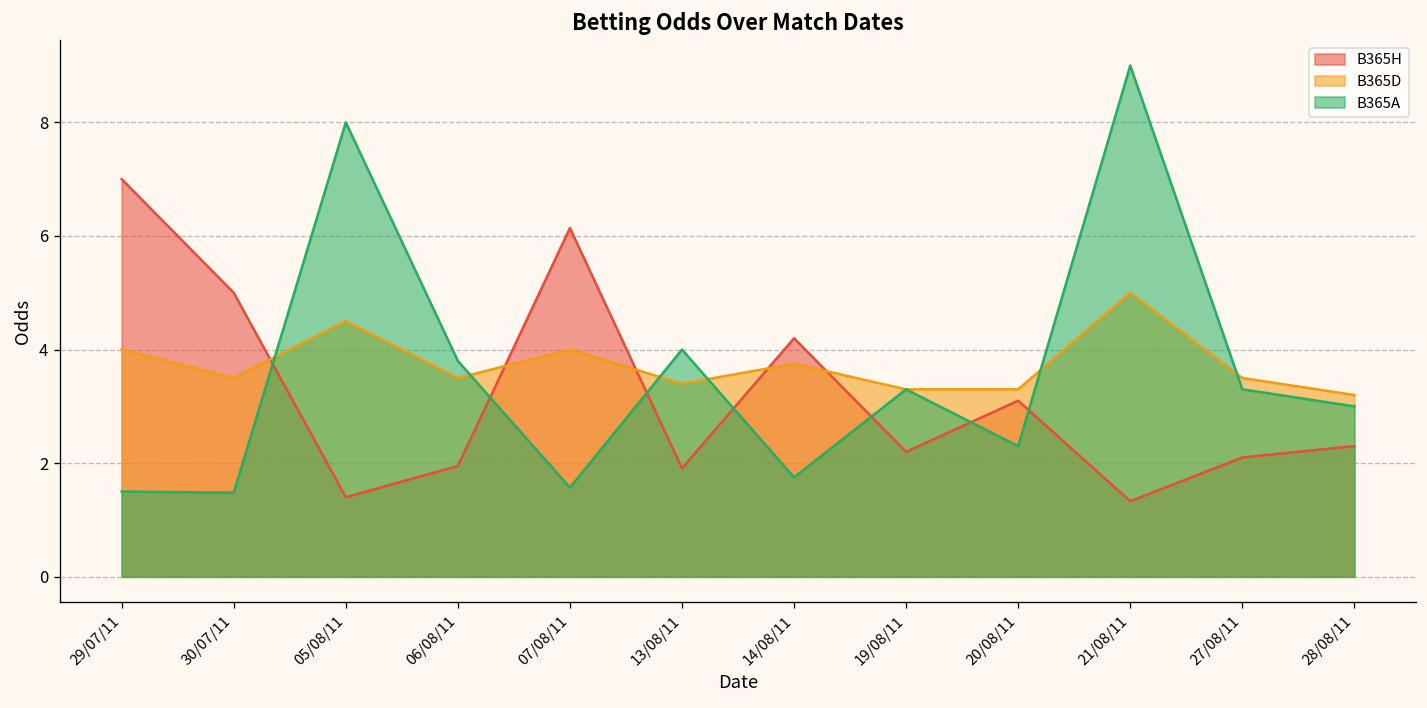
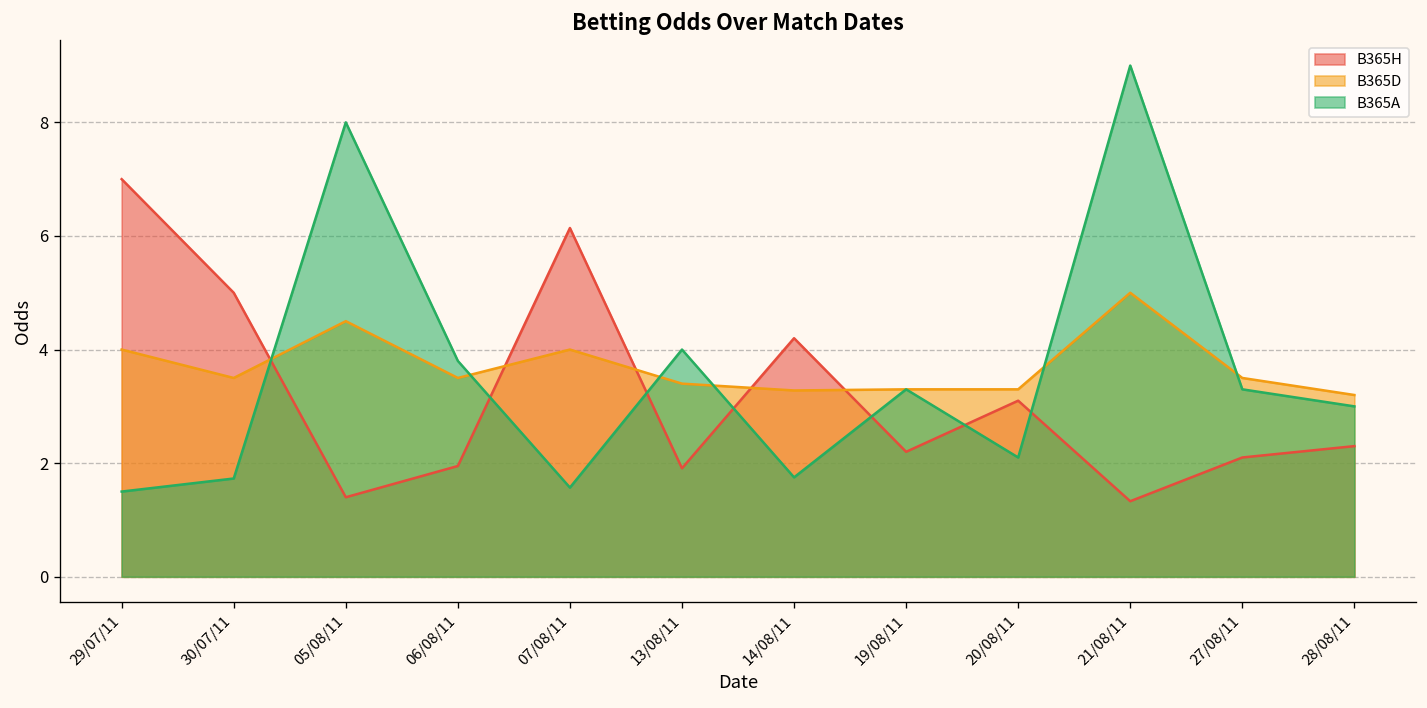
  {
    "B365H": {
      "29/07/11": 7.0,
      "30/07/11": 5.0,
      "05/08/11": 1.4,
      "06/08/11": 2.0,
      "07/08/11": 6.1,
      "13/08/11": 1.9,
      "14/08/11": 4.2,
      "19/08/11": 2.2,
      "20/08/11": 3.1,
      "21/08/11": 1.3,
      "27/08/11": 2.1,
      "28/08/11": 2.3
    },
    "B365D": {
      "29/07/11": 4.0,
      "30/07/11": 3.5,
      "05/08/11": 4.5,
      "06/08/11": 3.5,
      "07/08/11": 4.0,
      "13/08/11": 3.4,
-     "14/08/11": 3.8,
+     "14/08/11": 3.3,
      "20/08/11": 3.3,
      "21/08/11": 5.0,
      "27/08/11": 3.5,
      "28/08/11": 3.2
    },
    "B365A": {
      "29/07/11": 1.5,
-     "30/07/11": 1.5,
+     "30/07/11": 1.7,
      "05/08/11": 8.0,
      "06/08/11": 3.8,
      "07/08/11": 1.6,
      "13/08/11": 4.0,
      "14/08/11": 1.8,
-     "20/08/11": 2.3,
+     "20/08/11": 2.1,
      "21/08/11": 9.0,
      "27/08/11": 3.3,
      "28/08/11": 3.0
    }
  }
